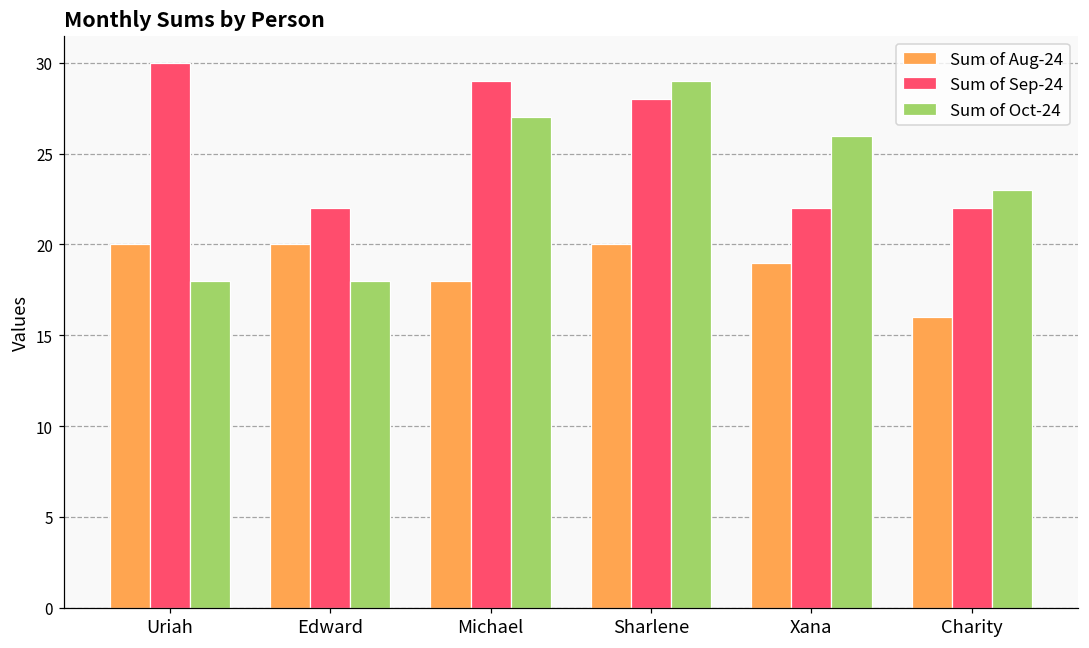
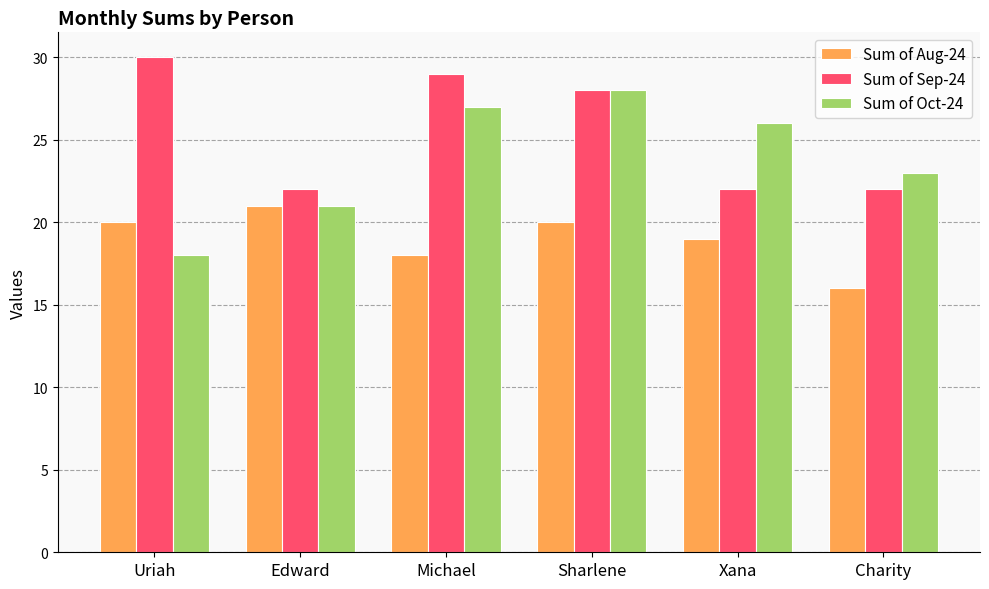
  {
    "Sum of Aug-24": {
      "Uriah": 20,
-     "Edward": 20,
+     "Edward": 21,
      "Michael": 18,
      "Sharlene": 20,
      "Xana": 19,
      "Charity": 16
    },
    "Sum of Sep-24": {
      "Uriah": 30,
      "Edward": 22,
      "Michael": 29,
      "Sharlene": 28,
      "Xana": 22,
      "Charity": 22
    },
    "Sum of Oct-24": {
      "Uriah": 18,
-     "Edward": 18,
+     "Edward": 21,
      "Michael": 27,
-     "Sharlene": 29,
+     "Sharlene": 28,
      "Xana": 26,
      "Charity": 23
    }
  }
